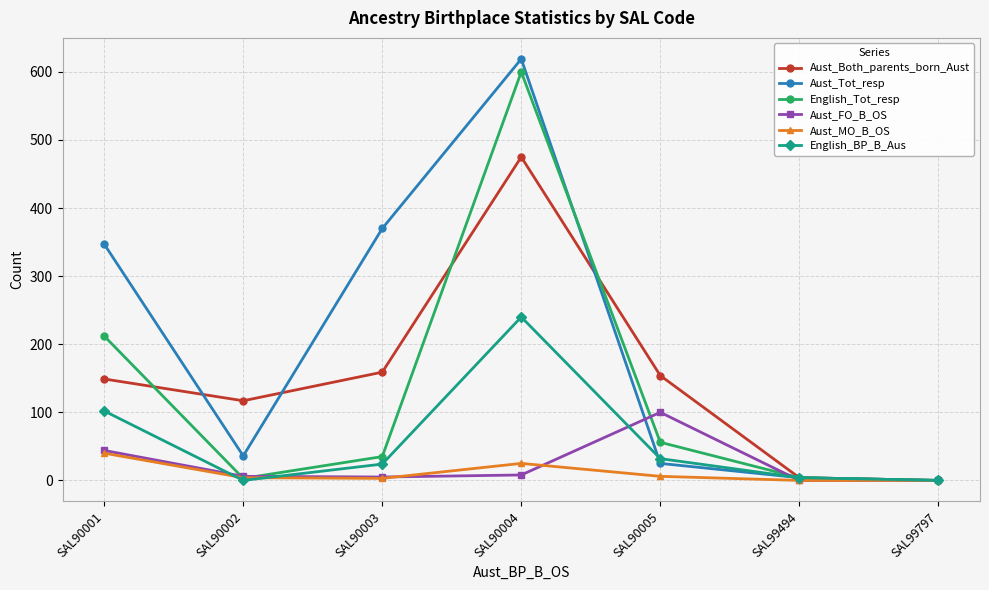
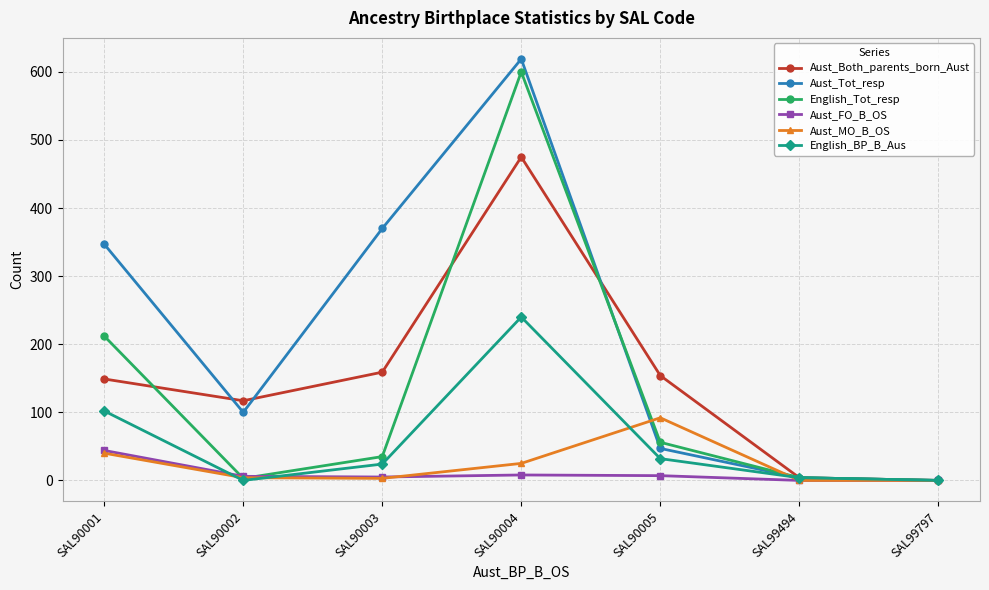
  {
    "Aust_Both_parents_born_Aust": {
      "SAL90001": 150,
      "SAL90002": 120,
      "SAL90003": 160,
      "SAL90004": 480,
      "SAL90005": 150
    },
    "Aust_Tot_resp": {
      "SAL90001": 350,
-     "SAL90002": 40,
+     "SAL90002": 100,
      "SAL90003": 370,
      "SAL90004": 620,
-     "SAL90005": 30
+     "SAL90005": 50
    },
    "Aust_FO_B_OS": {
      "SAL90001": 40,
      "SAL90004": 10,
-     "SAL90005": 100
+     "SAL90005": 10
    },
    "Aust_MO_B_OS": {
      "SAL90001": 40,
      "SAL90004": 30,
-     "SAL90005": 10
+     "SAL90005": 90
    }
  }
